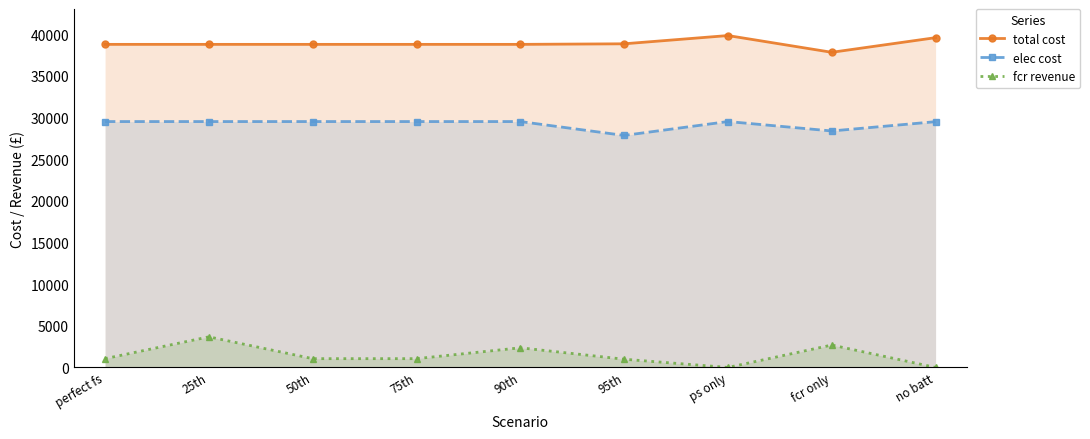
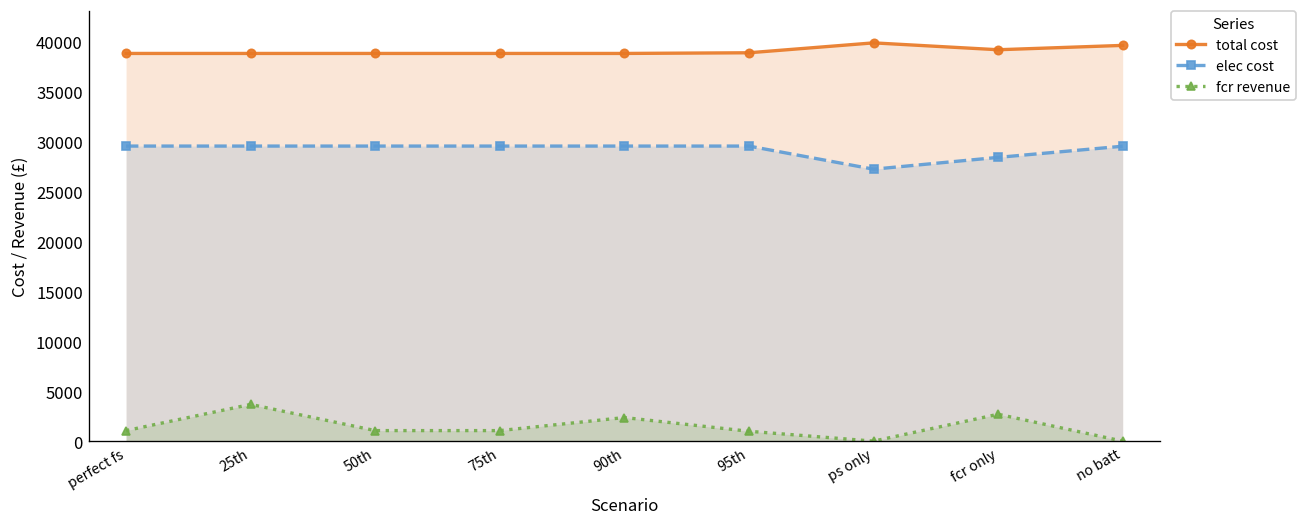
  {
    "total cost": {
      "perfect fs": 39000,
      "25th": 39000,
      "50th": 39000,
      "75th": 39000,
      "90th": 39000,
      "95th": 39000,
      "ps only": 40000,
-     "fcr only": 38000,
+     "fcr only": 39000,
      "no batt": 40000
    },
    "elec cost": {
      "perfect fs": 30000,
      "25th": 30000,
      "50th": 30000,
      "75th": 30000,
      "90th": 30000,
-     "95th": 28000,
-     "ps only": 30000,
+     "95th": 30000,
+     "ps only": 27000,
      "fcr only": 28000,
      "no batt": 30000
    },
    "fcr revenue": {
      "perfect fs": 1000,
      "25th": 4000,
      "50th": 1000,
      "75th": 1000,
      "90th": 2000,
      "95th": 1000,
      "ps only": 0,
      "fcr only": 3000,
      "no batt": 0
    }
  }
